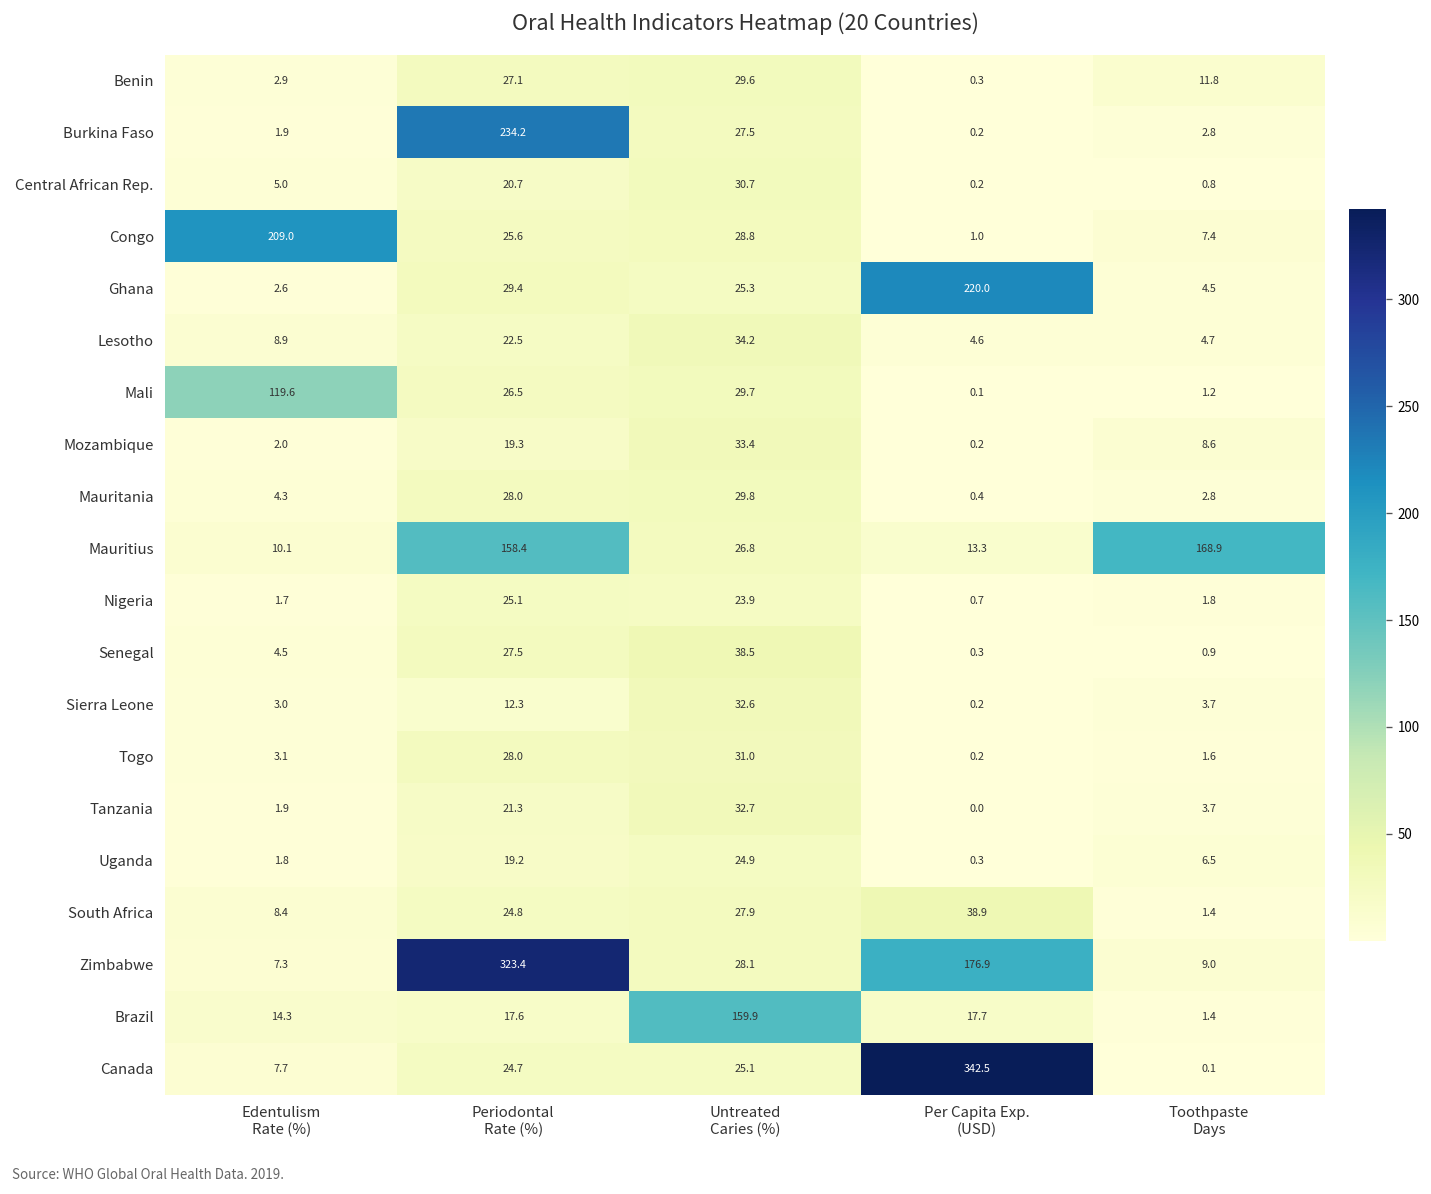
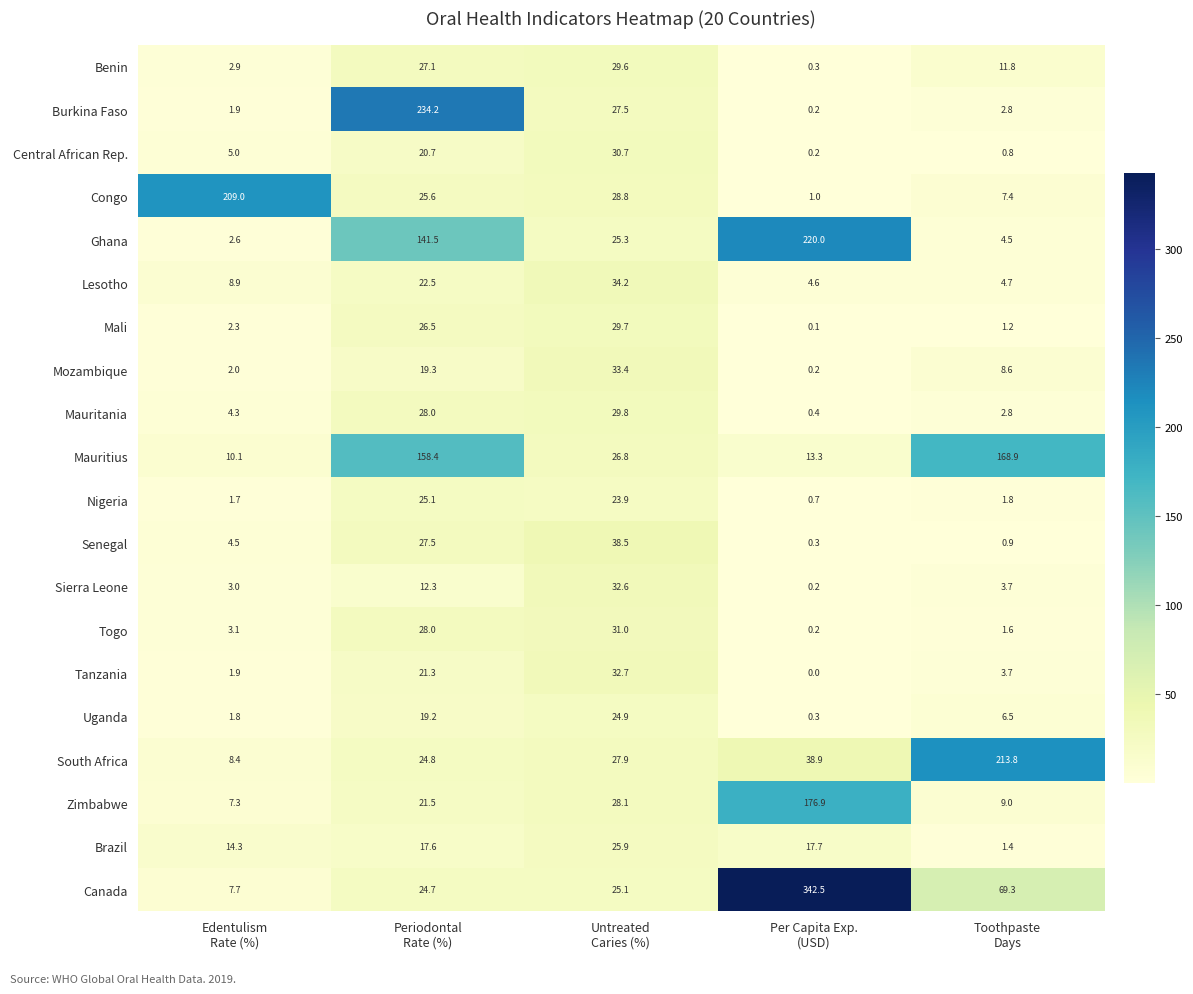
  {
    "Benin": {
      "Edentulism Rate (%)": 2.9,
      "Periodontal Rate (%)": 27.1,
      "Untreated Caries (%)": 29.6,
      "Per Capita Exp. (USD)": 0.3,
      "Toothpaste Days": 11.8
    },
    "Burkina Faso": {
      "Edentulism Rate (%)": 1.9,
      "Periodontal Rate (%)": 234.2,
      "Untreated Caries (%)": 27.5,
      "Per Capita Exp. (USD)": 0.2,
      "Toothpaste Days": 2.8
    },
    "Central African Rep.": {
      "Edentulism Rate (%)": 5.0,
      "Periodontal Rate (%)": 20.7,
      "Untreated Caries (%)": 30.7,
      "Per Capita Exp. (USD)": 0.2,
      "Toothpaste Days": 0.8
    },
    "Congo": {
      "Edentulism Rate (%)": 209.0,
      "Periodontal Rate (%)": 25.6,
      "Untreated Caries (%)": 28.8,
      "Per Capita Exp. (USD)": 1.0,
      "Toothpaste Days": 7.4
    },
    "Ghana": {
      "Edentulism Rate (%)": 2.6,
-     "Periodontal Rate (%)": 29.4,
+     "Periodontal Rate (%)": 141.5,
      "Untreated Caries (%)": 25.3,
      "Per Capita Exp. (USD)": 220.0,
      "Toothpaste Days": 4.5
    },
    "Lesotho": {
      "Edentulism Rate (%)": 8.9,
      "Periodontal Rate (%)": 22.5,
      "Untreated Caries (%)": 34.2,
      "Per Capita Exp. (USD)": 4.6,
      "Toothpaste Days": 4.7
    },
    "Mali": {
-     "Edentulism Rate (%)": 119.6,
+     "Edentulism Rate (%)": 2.3,
      "Periodontal Rate (%)": 26.5,
      "Untreated Caries (%)": 29.7,
      "Per Capita Exp. (USD)": 0.1,
      "Toothpaste Days": 1.2
    },
    "Mozambique": {
      "Edentulism Rate (%)": 2.0,
      "Periodontal Rate (%)": 19.3,
      "Untreated Caries (%)": 33.4,
      "Per Capita Exp. (USD)": 0.2,
      "Toothpaste Days": 8.6
    },
    "Mauritania": {
      "Edentulism Rate (%)": 4.3,
      "Periodontal Rate (%)": 28.0,
      "Untreated Caries (%)": 29.8,
      "Per Capita Exp. (USD)": 0.4,
      "Toothpaste Days": 2.8
    },
    "Mauritius": {
      "Edentulism Rate (%)": 10.1,
      "Periodontal Rate (%)": 158.4,
      "Untreated Caries (%)": 26.8,
      "Per Capita Exp. (USD)": 13.3,
      "Toothpaste Days": 168.9
    },
    "Nigeria": {
      "Edentulism Rate (%)": 1.7,
      "Periodontal Rate (%)": 25.1,
      "Untreated Caries (%)": 23.9,
      "Per Capita Exp. (USD)": 0.7,
      "Toothpaste Days": 1.8
    },
    "Senegal": {
      "Edentulism Rate (%)": 4.5,
      "Periodontal Rate (%)": 27.5,
      "Untreated Caries (%)": 38.5,
      "Per Capita Exp. (USD)": 0.3,
      "Toothpaste Days": 0.9
    },
    "Sierra Leone": {
      "Edentulism Rate (%)": 3.0,
      "Periodontal Rate (%)": 12.3,
      "Untreated Caries (%)": 32.6,
      "Per Capita Exp. (USD)": 0.2,
      "Toothpaste Days": 3.7
    },
    "Togo": {
      "Edentulism Rate (%)": 3.1,
      "Periodontal Rate (%)": 28.0,
      "Untreated Caries (%)": 31.0,
      "Per Capita Exp. (USD)": 0.2,
      "Toothpaste Days": 1.6
    },
    "Tanzania": {
      "Edentulism Rate (%)": 1.9,
      "Periodontal Rate (%)": 21.3,
      "Untreated Caries (%)": 32.7,
      "Per Capita Exp. (USD)": 0.0,
      "Toothpaste Days": 3.7
    },
    "Uganda": {
      "Edentulism Rate (%)": 1.8,
      "Periodontal Rate (%)": 19.2,
      "Untreated Caries (%)": 24.9,
      "Per Capita Exp. (USD)": 0.3,
      "Toothpaste Days": 6.5
    },
    "South Africa": {
      "Edentulism Rate (%)": 8.4,
      "Periodontal Rate (%)": 24.8,
      "Untreated Caries (%)": 27.9,
      "Per Capita Exp. (USD)": 38.9,
-     "Toothpaste Days": 1.4
+     "Toothpaste Days": 213.8
    },
    "Zimbabwe": {
      "Edentulism Rate (%)": 7.3,
-     "Periodontal Rate (%)": 323.4,
+     "Periodontal Rate (%)": 21.5,
      "Untreated Caries (%)": 28.1,
      "Per Capita Exp. (USD)": 176.9,
      "Toothpaste Days": 9.0
    },
    "Brazil": {
      "Edentulism Rate (%)": 14.3,
      "Periodontal Rate (%)": 17.6,
-     "Untreated Caries (%)": 159.9,
+     "Untreated Caries (%)": 25.9,
      "Per Capita Exp. (USD)": 17.7,
      "Toothpaste Days": 1.4
    },
    "Canada": {
      "Edentulism Rate (%)": 7.7,
      "Periodontal Rate (%)": 24.7,
      "Untreated Caries (%)": 25.1,
      "Per Capita Exp. (USD)": 342.5,
-     "Toothpaste Days": 0.1
+     "Toothpaste Days": 69.3
    }
  }
